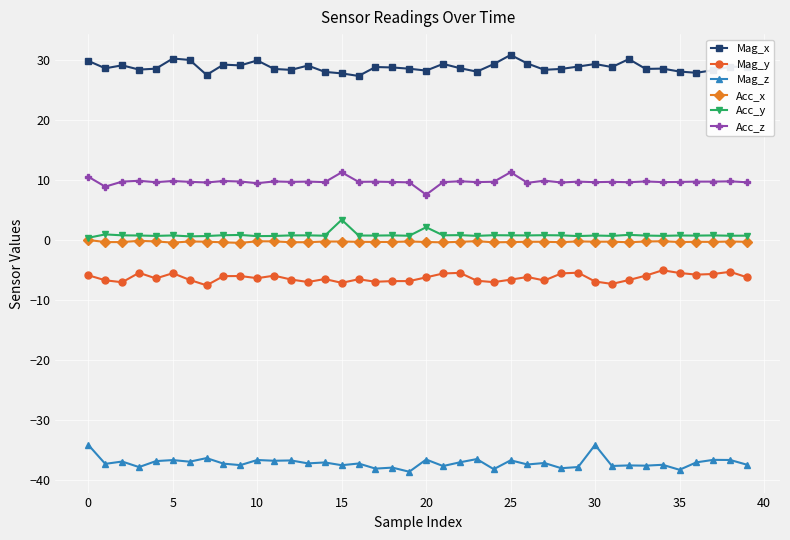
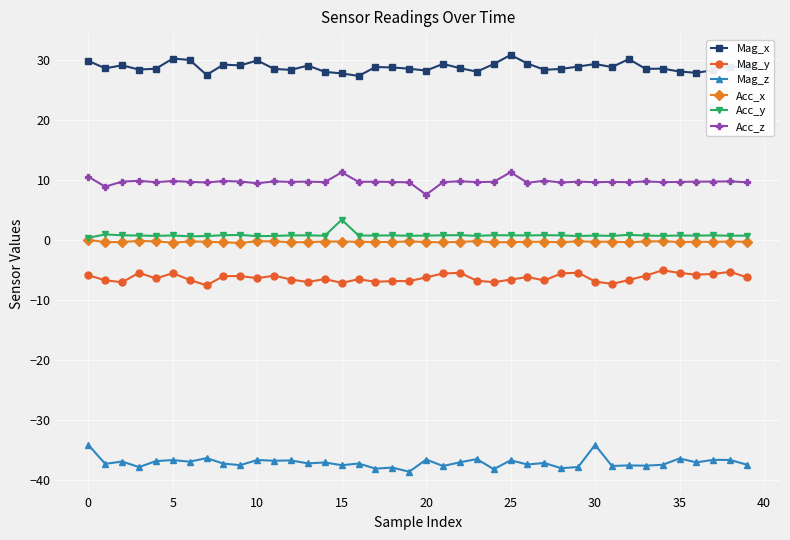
  {
    "Mag_x": {
      "0": 30,
      "5": 30,
      "10": 30,
      "15": 28,
      "20": 28,
      "25": 31,
      "30": 29,
      "35": 28
    },
    "Mag_z": {
      "0": -34,
      "5": -37,
      "10": -37,
      "15": -37,
      "20": -37,
      "25": -37,
      "30": -34,
-     "35": -38
+     "35": -36
    },
    "Acc_y": {
      "5": 1,
      "10": 1,
      "15": 3,
-     "20": 2,
+     "20": 1,
      "25": 1,
      "30": 1,
      "35": 1
    },
    "Acc_z": {
      "0": 11,
      "5": 10,
      "10": 10,
      "15": 11,
      "20": 8,
      "25": 11,
      "30": 10,
      "35": 10
    }
  }
